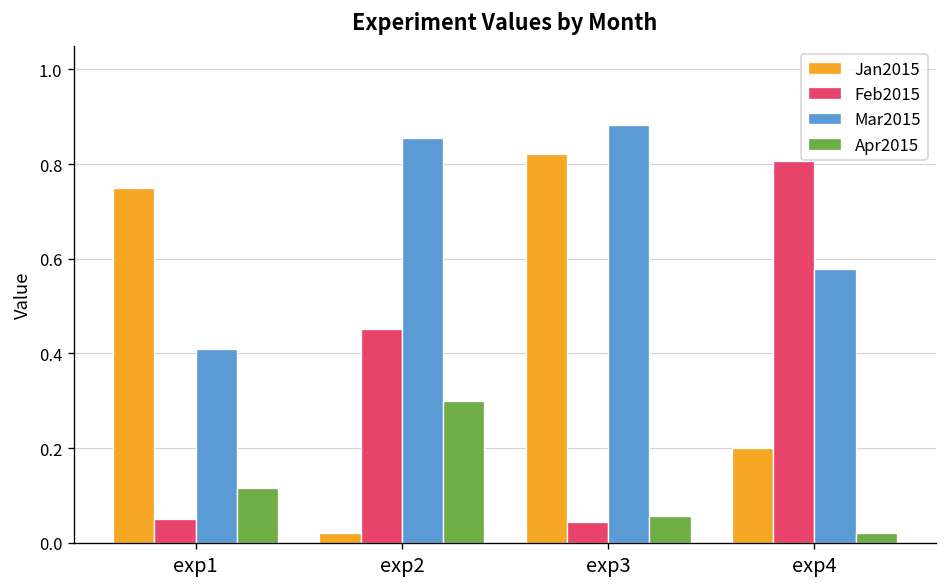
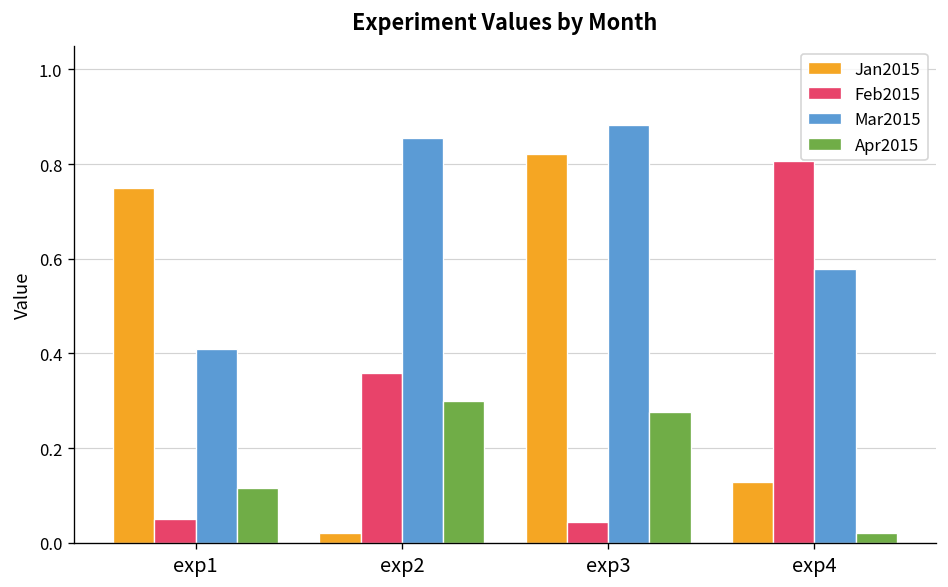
  {
    "Jan2015": {
      "exp1": 0.75,
      "exp2": 0.02,
      "exp3": 0.82,
-     "exp4": 0.20
+     "exp4": 0.13
    },
    "Feb2015": {
      "exp1": 0.05,
-     "exp2": 0.45,
+     "exp2": 0.36,
      "exp3": 0.04,
      "exp4": 0.81
    },
    "Mar2015": {
      "exp1": 0.41,
      "exp2": 0.85,
      "exp3": 0.88,
      "exp4": 0.58
    },
    "Apr2015": {
      "exp1": 0.12,
      "exp2": 0.30,
-     "exp3": 0.06,
+     "exp3": 0.28,
      "exp4": 0.02
    }
  }
